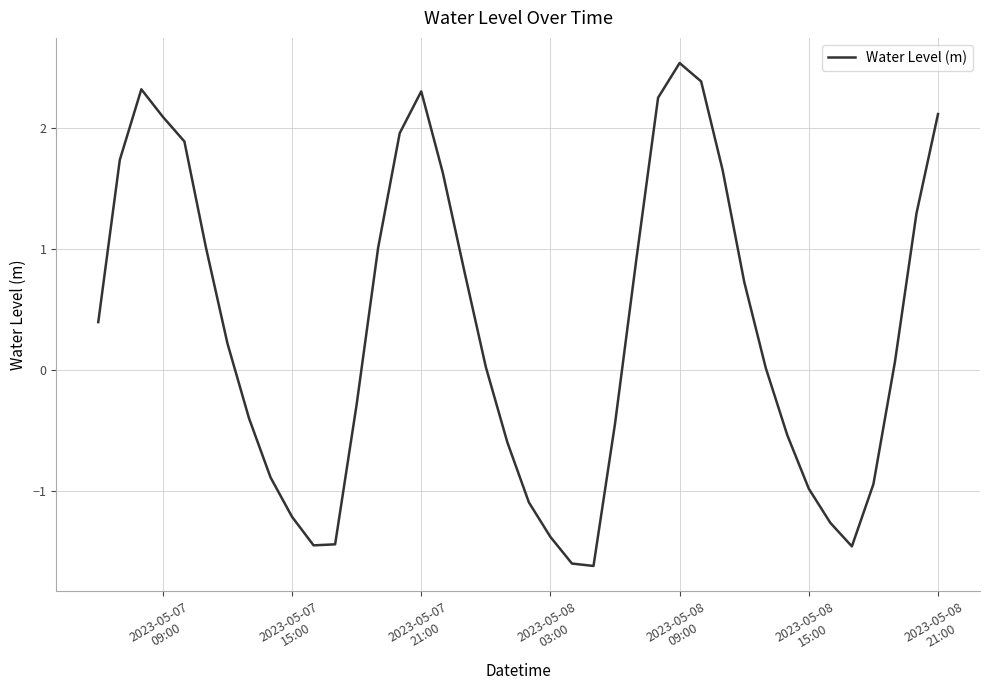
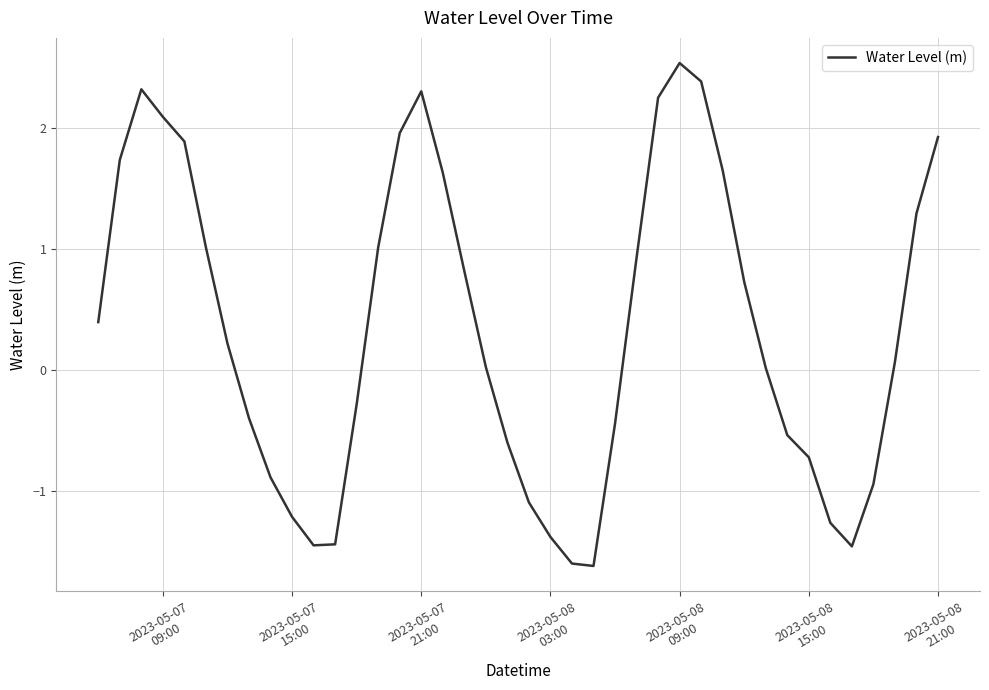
  {
    "2023-05-07 09:00": 2.10,
    "2023-05-07 15:00": -1.22,
    "2023-05-07 21:00": 2.31,
    "2023-05-08 03:00": -1.38,
    "2023-05-08 09:00": 2.54,
-   "2023-05-08 15:00": -0.98,
-   "2023-05-08 21:00": 2.12
+   "2023-05-08 15:00": -0.72,
+   "2023-05-08 21:00": 1.93
  }
